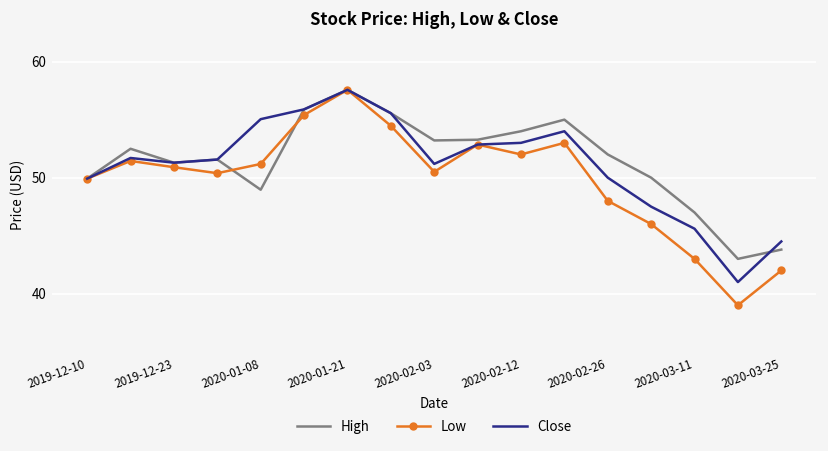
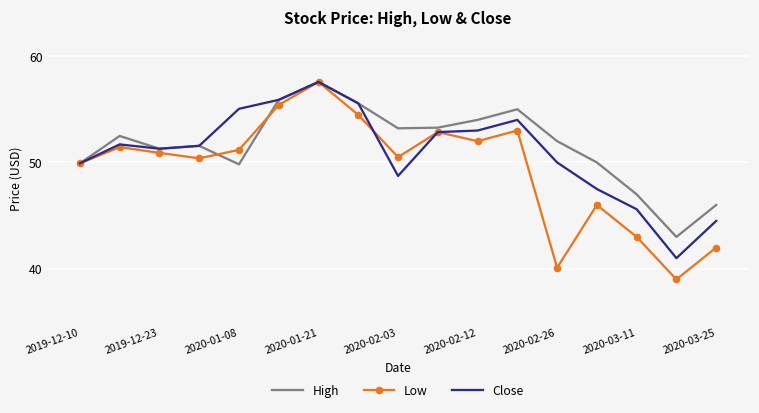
  {
    "High": {
-     "2020-01-08": 49,
+     "2020-01-08": 50,
      "2020-02-03": 53,
      "2020-02-12": 54,
      "2020-02-26": 52,
      "2020-03-11": 47,
-     "2020-03-25": 44
+     "2020-03-25": 46
    },
    "Low": {
      "2019-12-23": 51,
      "2020-01-08": 51,
      "2020-02-03": 51,
      "2020-02-12": 52,
-     "2020-02-26": 48,
+     "2020-02-26": 40,
      "2020-03-11": 43,
      "2020-03-25": 42
    },
    "Close": {
      "2020-01-08": 55,
-     "2020-02-03": 51,
+     "2020-02-03": 49,
      "2020-02-12": 53,
      "2020-02-26": 50,
      "2020-03-11": 46,
      "2020-03-25": 45
    }
  }
